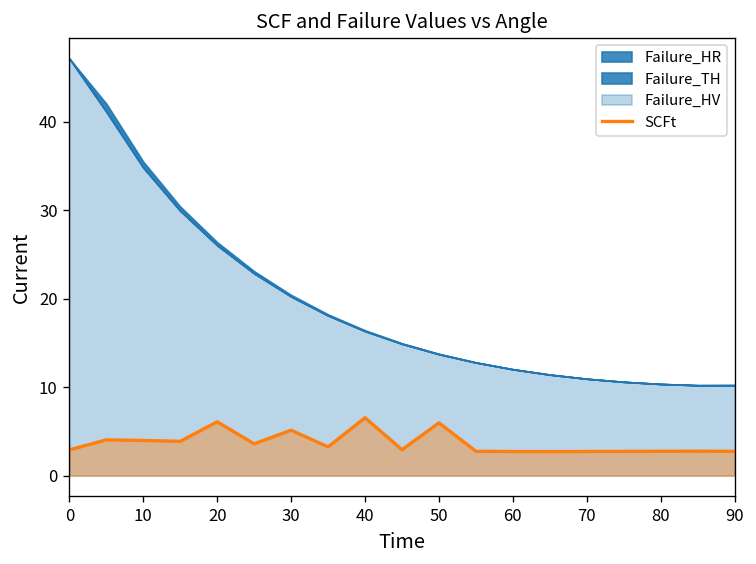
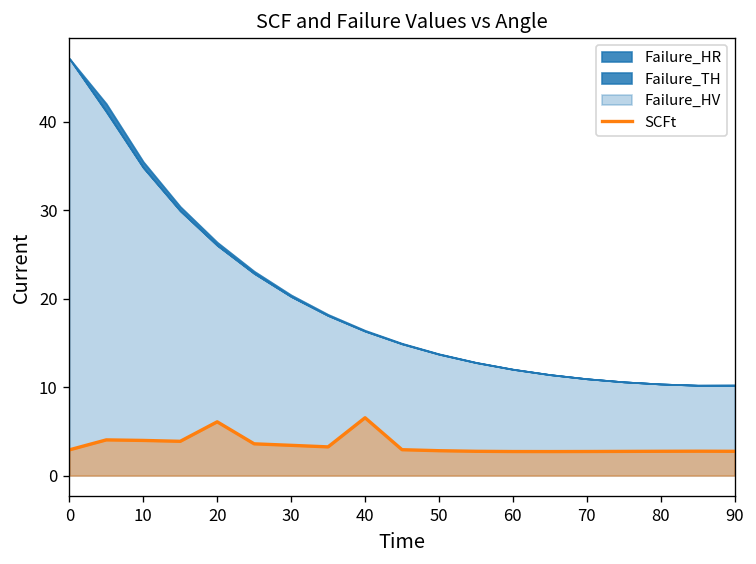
  {
    "SCFt": {
      "0": 3,
      "10": 4,
      "20": 6,
-     "30": 5,
+     "30": 3,
      "40": 7,
-     "50": 6,
+     "50": 3,
      "60": 3,
      "70": 3,
      "80": 3,
      "90": 3
    }
  }
